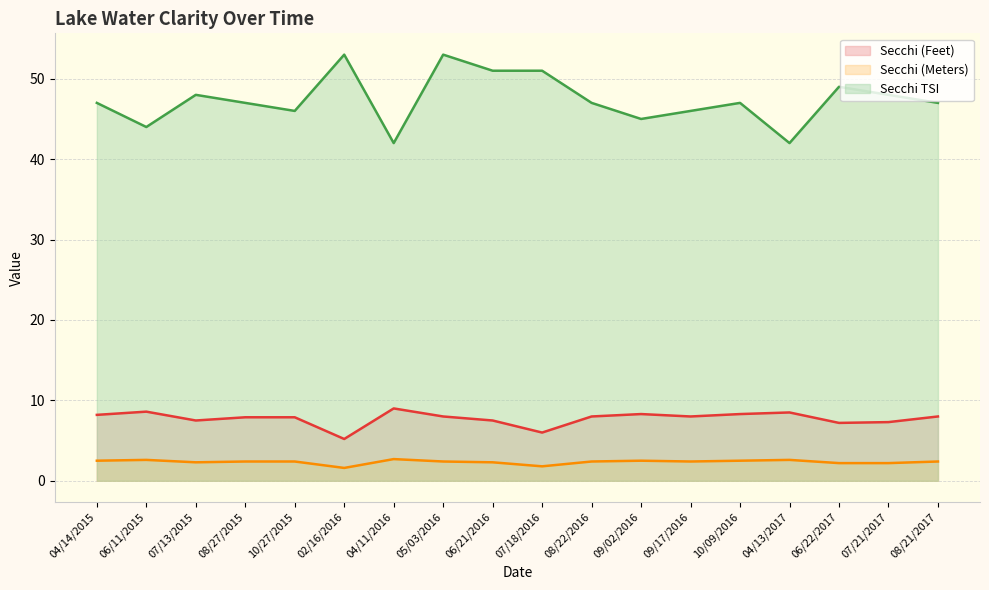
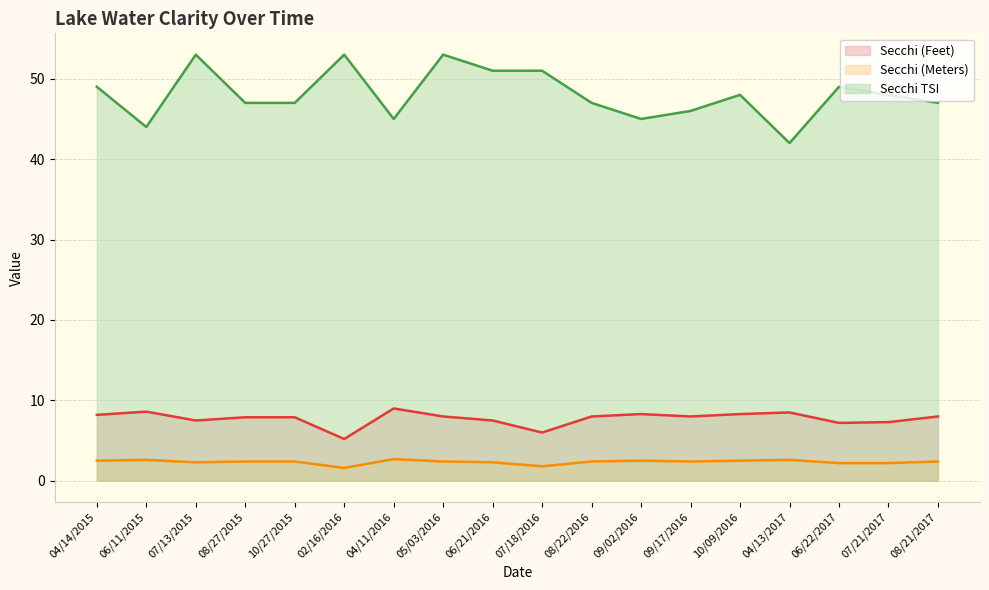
  {
    "Secchi TSI": {
-     "04/14/2015": 47,
+     "04/14/2015": 49,
      "06/11/2015": 44,
-     "07/13/2015": 48,
+     "07/13/2015": 53,
      "08/27/2015": 47,
-     "10/27/2015": 46,
+     "10/27/2015": 47,
      "02/16/2016": 53,
-     "04/11/2016": 42,
+     "04/11/2016": 45,
      "05/03/2016": 53,
      "06/21/2016": 51,
      "07/18/2016": 51,
      "08/22/2016": 47,
      "09/02/2016": 45,
      "09/17/2016": 46,
-     "10/09/2016": 47,
+     "10/09/2016": 48,
      "04/13/2017": 42,
      "06/22/2017": 49,
      "08/21/2017": 47
    }
  }
